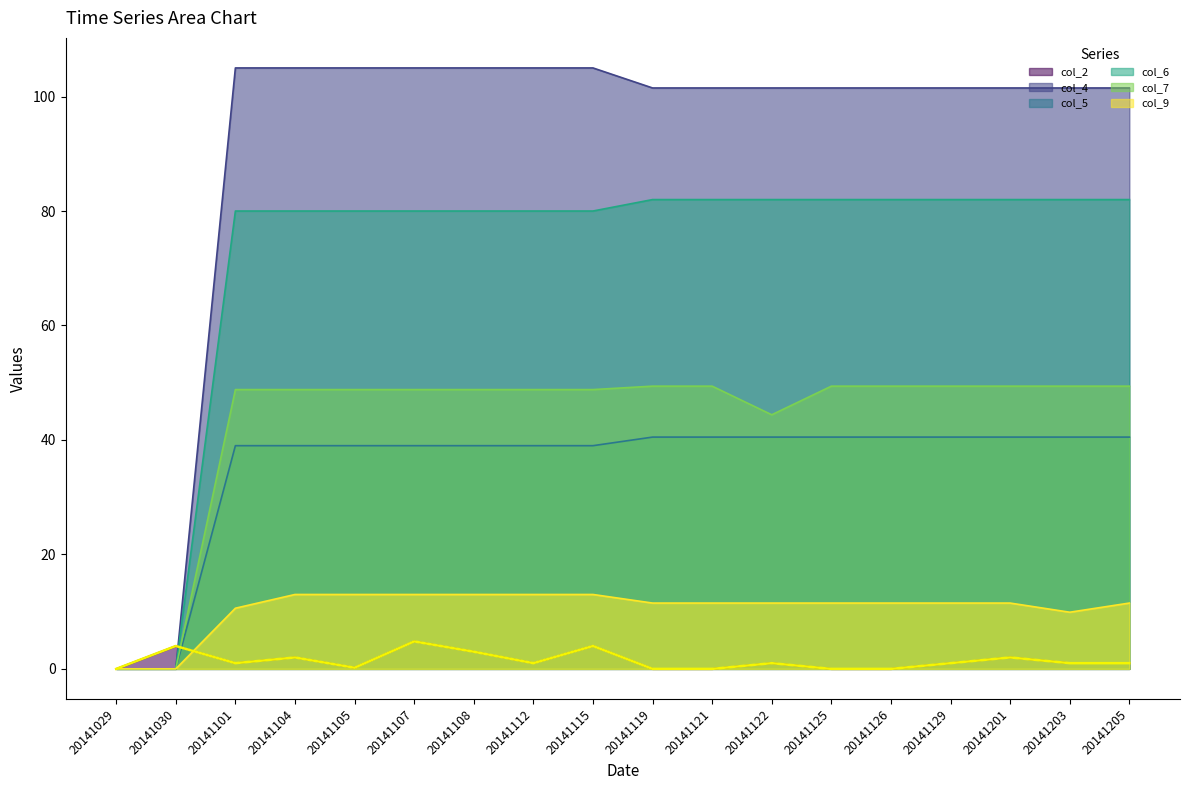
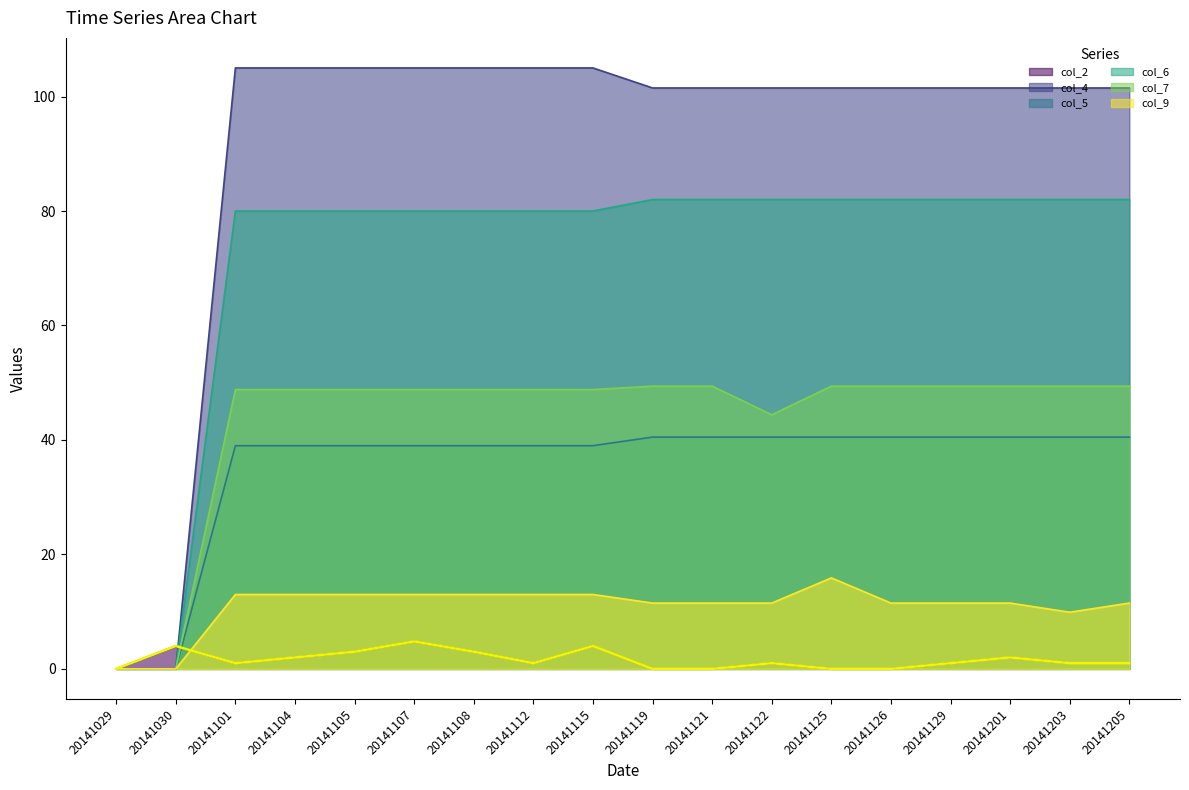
  {
    "col_2": {
      "20141030": 4,
      "20141101": 1,
      "20141104": 2,
-     "20141105": 0,
+     "20141105": 3,
      "20141107": 5,
      "20141108": 3,
      "20141112": 1,
      "20141115": 4,
      "20141119": 0,
      "20141121": 0,
      "20141122": 1,
      "20141125": 0,
      "20141126": 0,
      "20141129": 1,
      "20141201": 2,
      "20141203": 1,
      "20141205": 1
    },
    "col_7": {
      "20141101": 49,
      "20141104": 49,
      "20141105": 49,
      "20141107": 49,
      "20141108": 49,
      "20141112": 49,
      "20141115": 49,
      "20141119": 49,
      "20141121": 49,
      "20141122": 44,
      "20141125": 49,
      "20141126": 49,
      "20141129": 49,
      "20141201": 49,
      "20141203": 49,
      "20141205": 49
    },
    "col_9": {
-     "20141101": 11,
+     "20141101": 13,
      "20141104": 13,
      "20141105": 13,
      "20141107": 13,
      "20141108": 13,
      "20141112": 13,
      "20141115": 13,
      "20141119": 12,
      "20141121": 12,
      "20141122": 12,
-     "20141125": 12,
+     "20141125": 16,
      "20141126": 12,
      "20141129": 12,
      "20141201": 12,
      "20141203": 10,
      "20141205": 12
    }
  }
